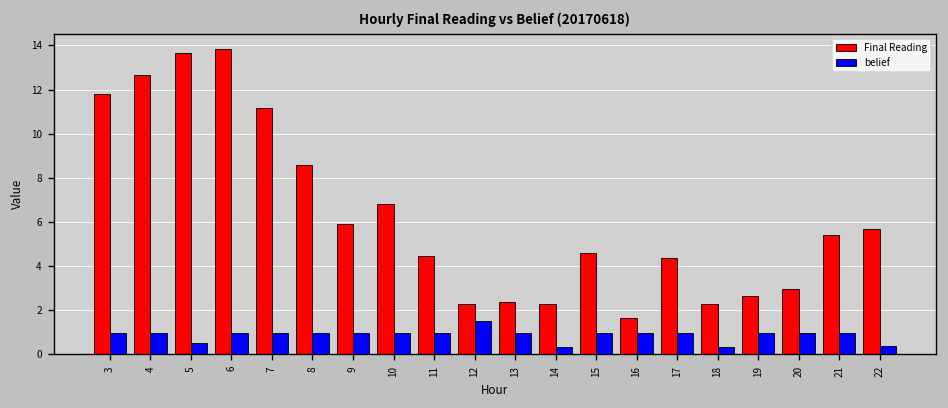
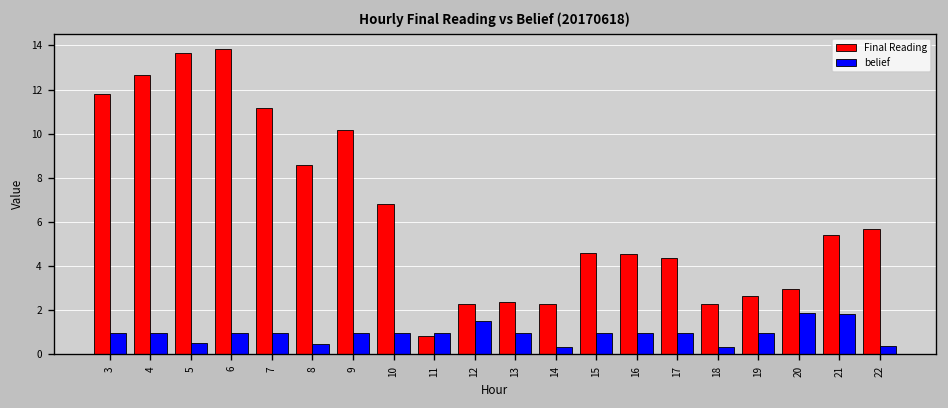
  {
    "Final Reading": {
      "3": 11.8,
      "4": 12.6,
      "5": 13.7,
      "6": 13.8,
      "7": 11.2,
      "8": 8.6,
-     "9": 5.9,
+     "9": 10.2,
      "10": 6.8,
-     "11": 4.5,
+     "11": 0.8,
      "12": 2.3,
      "13": 2.4,
      "14": 2.3,
      "15": 4.6,
-     "16": 1.6,
+     "16": 4.5,
      "17": 4.4,
      "18": 2.3,
      "19": 2.7,
      "20": 3.0,
      "21": 5.4,
      "22": 5.7
    },
    "belief": {
      "3": 1.0,
      "4": 1.0,
      "5": 0.5,
      "6": 1.0,
      "7": 1.0,
-     "8": 1.0,
+     "8": 0.5,
      "9": 1.0,
      "10": 1.0,
      "11": 1.0,
      "12": 1.5,
      "13": 1.0,
      "14": 0.3,
      "15": 1.0,
      "16": 1.0,
      "17": 1.0,
      "18": 0.3,
      "19": 1.0,
-     "20": 1.0,
-     "21": 1.0,
+     "20": 1.9,
+     "21": 1.8,
      "22": 0.4
    }
  }
